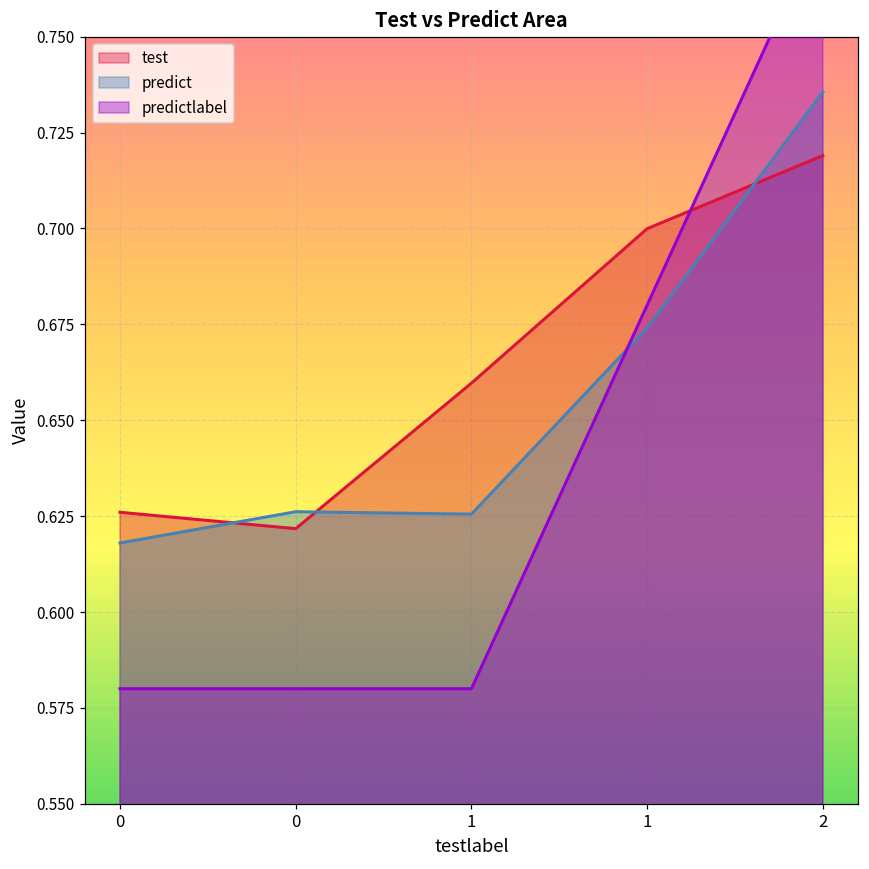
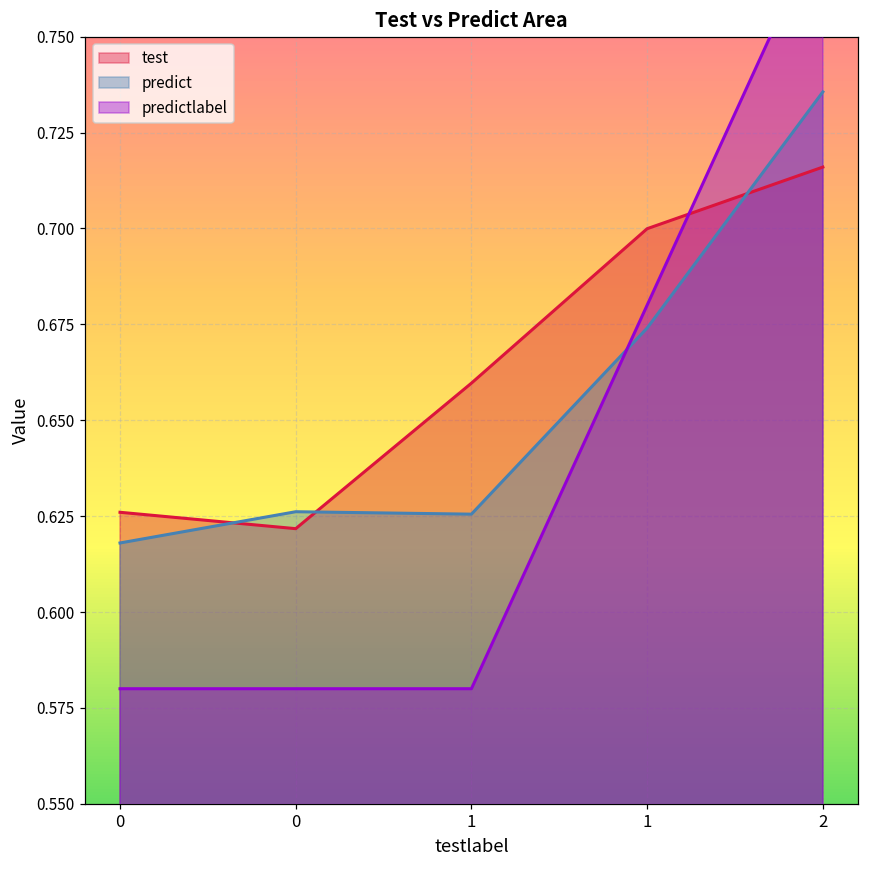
  {
    "test": {
-     "2": 0.719
+     "2": 0.716
    },
    "predict": {
      "2": 0.736
    }
  }
